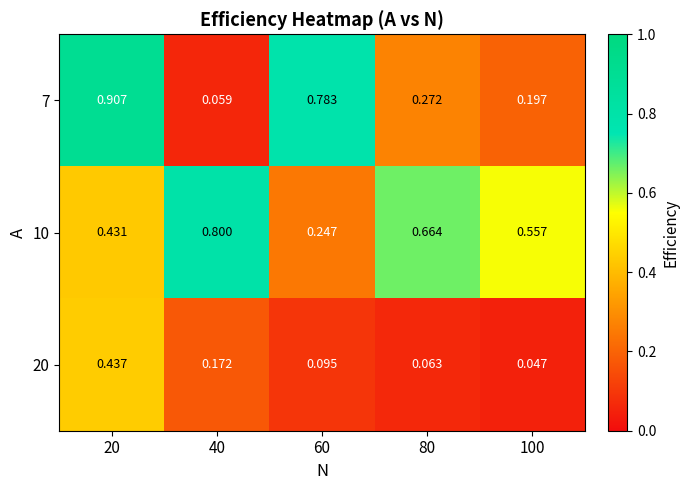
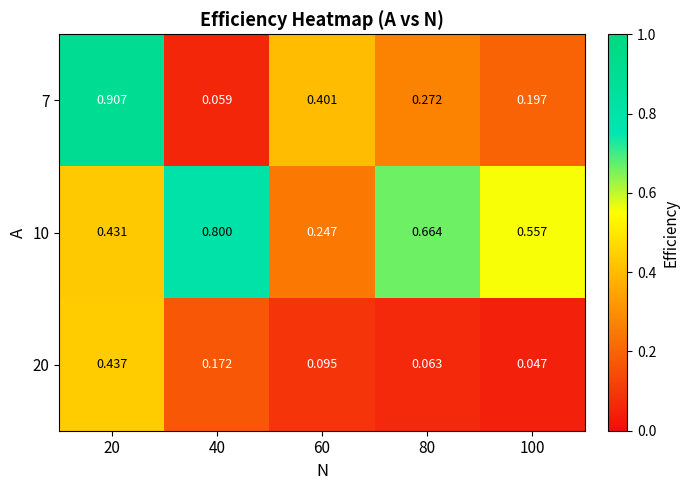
  {
    "7": {
      "20": 0.907,
      "40": 0.059,
-     "60": 0.783,
+     "60": 0.401,
      "80": 0.272,
      "100": 0.197
    },
    "10": {
      "20": 0.431,
      "40": 0.800,
      "60": 0.247,
      "80": 0.664,
      "100": 0.557
    },
    "20": {
      "20": 0.437,
      "40": 0.172,
      "60": 0.095,
      "80": 0.063,
      "100": 0.047
    }
  }
